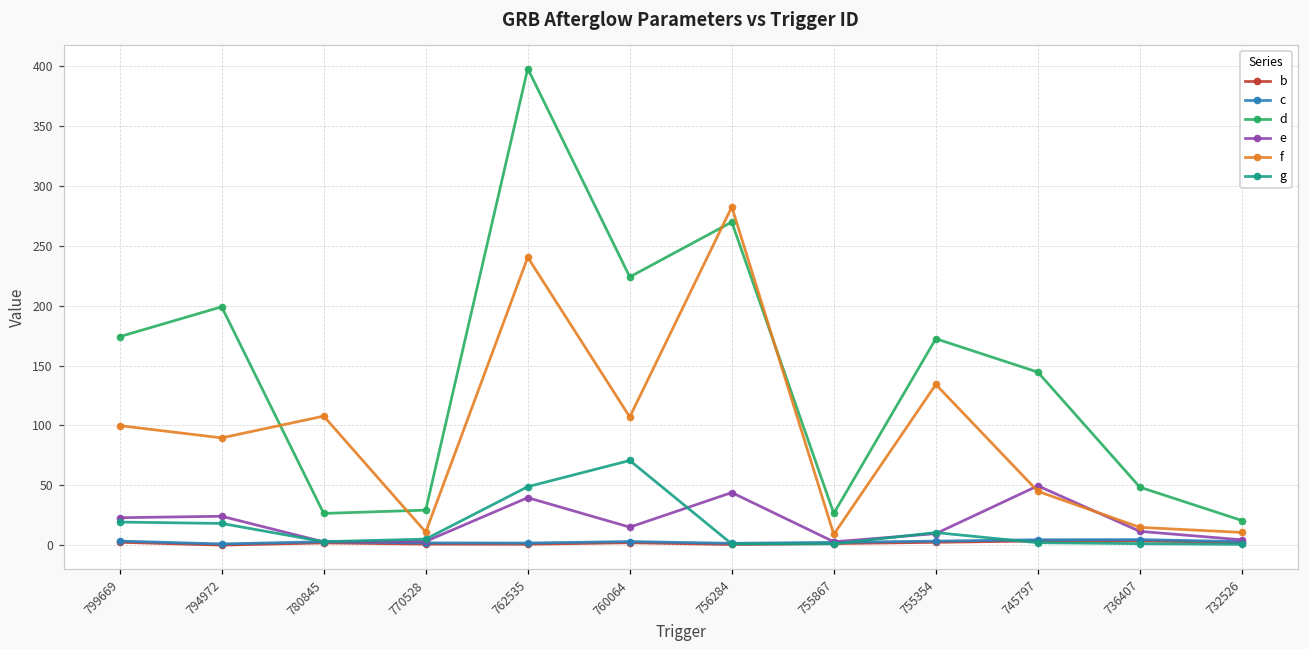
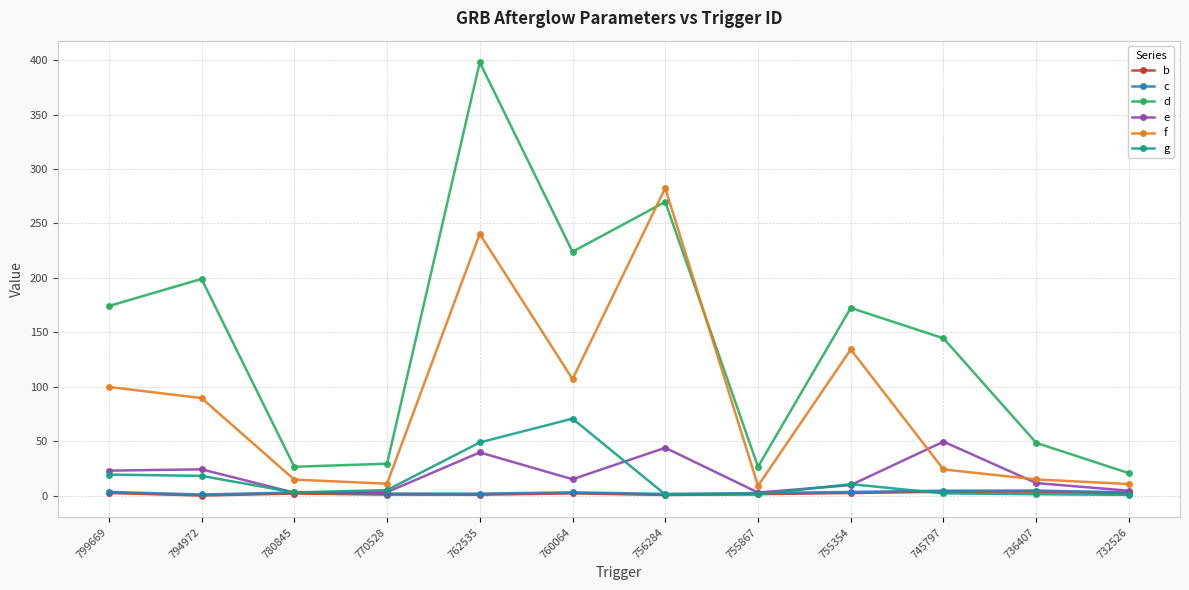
  {
    "e": {
      "799669": 23,
      "794972": 24,
      "762535": 40,
      "760064": 15,
      "756284": 44,
      "745797": 50,
      "736407": 12
    },
    "f": {
      "799669": 100,
      "794972": 90,
-     "780845": 108,
+     "780845": 15,
      "770528": 11,
      "762535": 240,
      "760064": 107,
      "756284": 282,
      "755867": 9,
      "755354": 134,
-     "745797": 45,
+     "745797": 24,
      "736407": 15,
      "732526": 11
    }
  }
